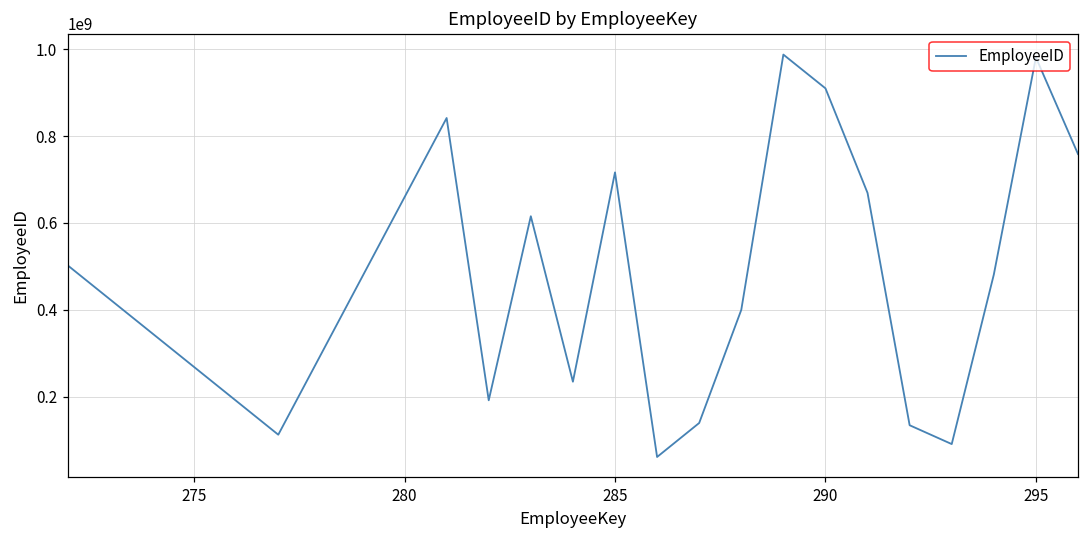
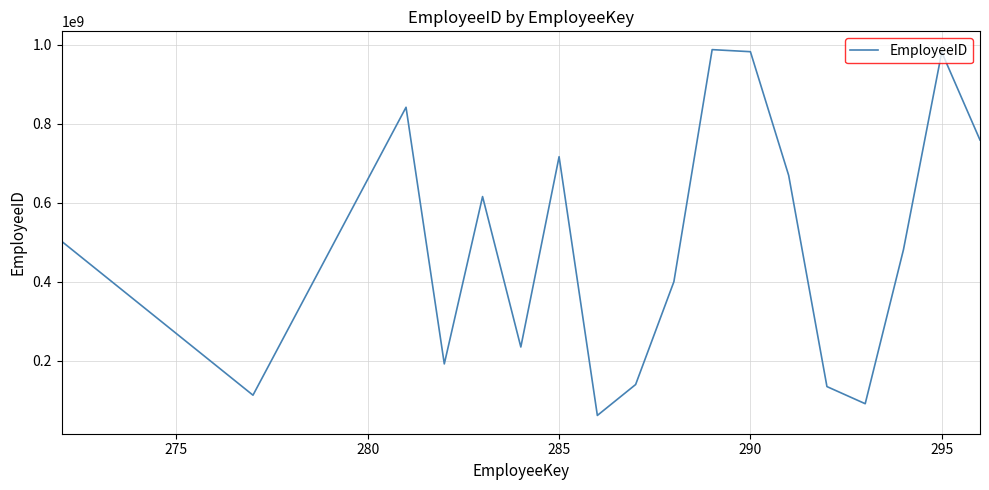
  {
    "285": 720000000,
-   "290": 910000000
+   "290": 980000000
  }
